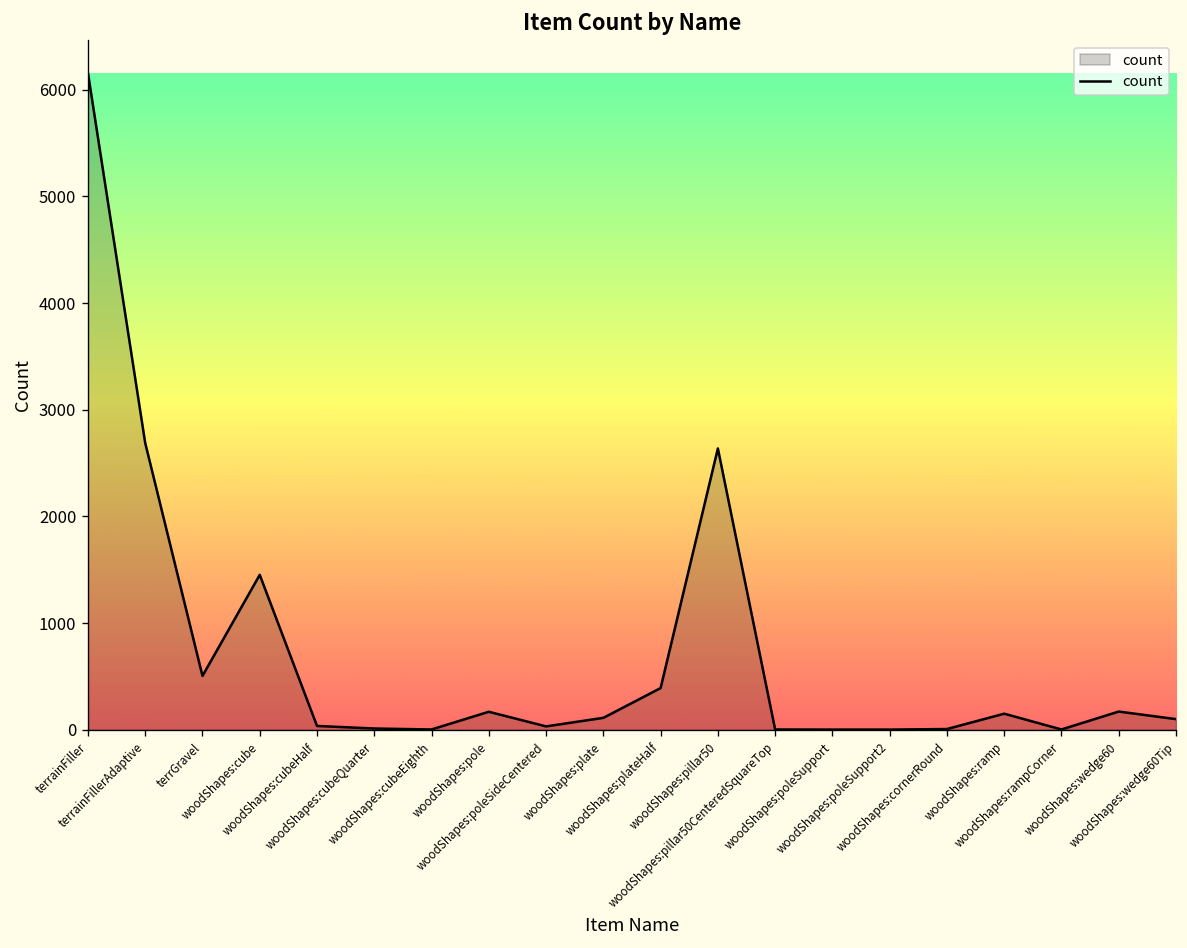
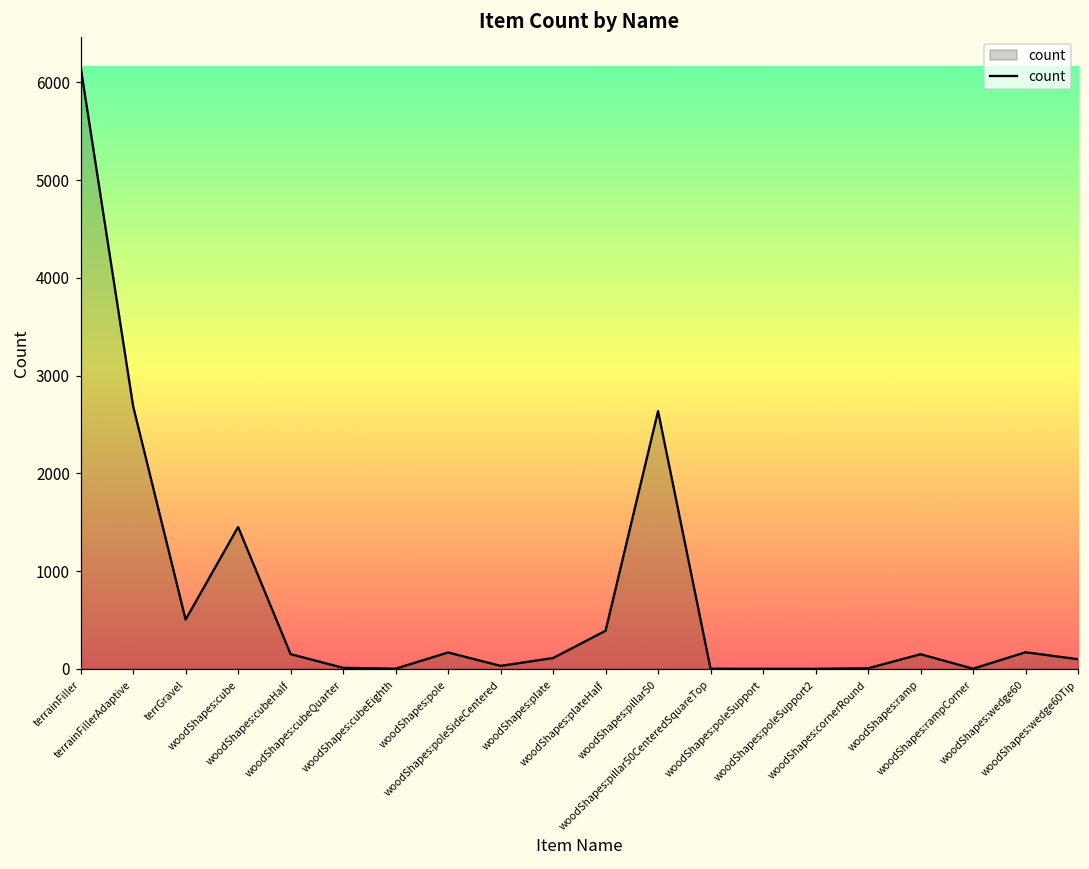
  {
    "terrainFiller": 6200,
    "terrainFillerAdaptive": 2700,
    "terrGravel": 500,
    "woodShapes:cube": 1500,
-   "woodShapes:cubeHalf": 0,
+   "woodShapes:cubeHalf": 200,
    "woodShapes:cubeQuarter": 0,
    "woodShapes:cubeEighth": 0,
    "woodShapes:pole": 200,
    "woodShapes:poleSideCentered": 0,
    "woodShapes:plate": 100,
    "woodShapes:plateHalf": 400,
    "woodShapes:pillar50": 2600,
    "woodShapes:pillar50CenteredSquareTop": 0,
    "woodShapes:poleSupport": 0,
    "woodShapes:poleSupport2": 0,
    "woodShapes:cornerRound": 0,
    "woodShapes:ramp": 200,
    "woodShapes:rampCorner": 0,
    "woodShapes:wedge60": 200,
    "woodShapes:wedge60Tip": 100
  }
